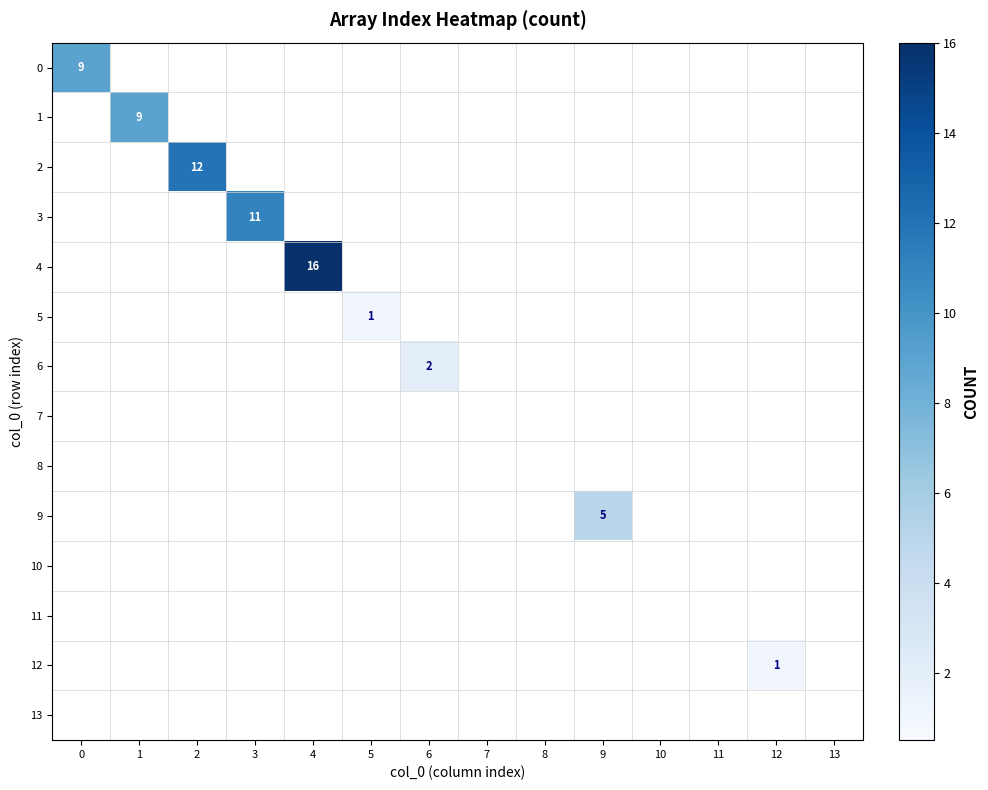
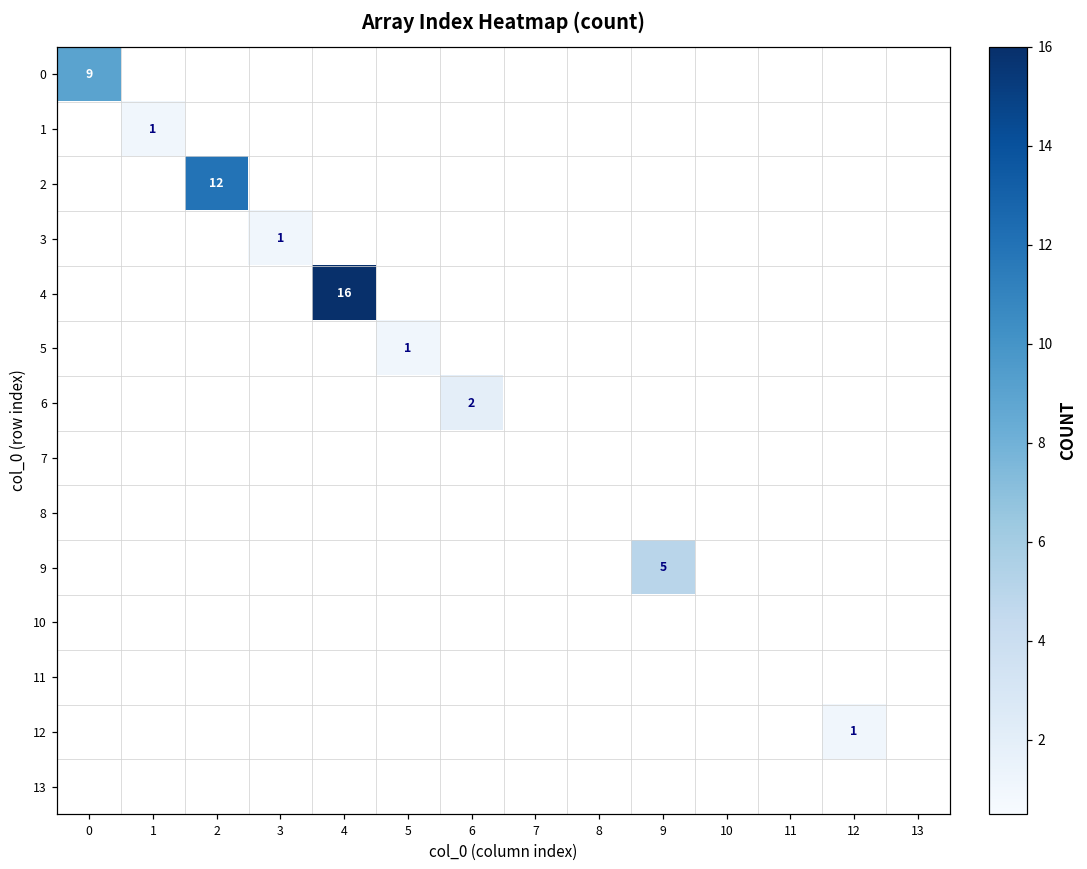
  {
    "0": {
      "0": 9
    },
    "1": {
-     "1": 9
+     "1": 1
    },
    "2": {
      "2": 12
    },
    "3": {
-     "3": 11
+     "3": 1
    },
    "4": {
      "4": 16
    },
    "5": {
      "5": 1
    },
    "6": {
      "6": 2
    },
    "9": {
      "9": 5
    },
    "12": {
      "12": 1
    }
  }
